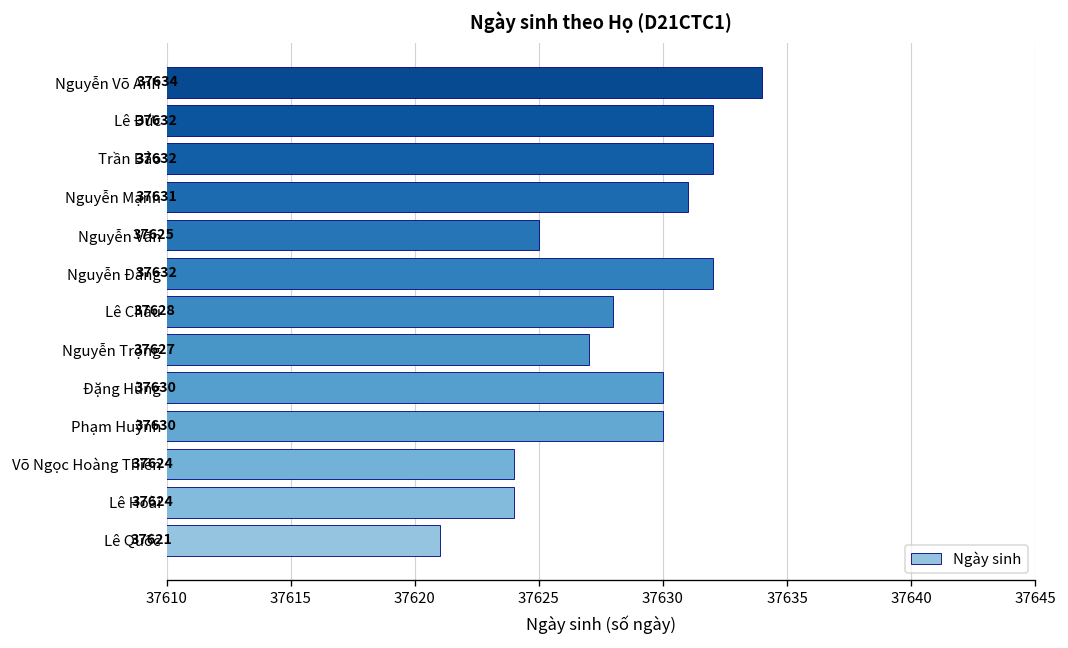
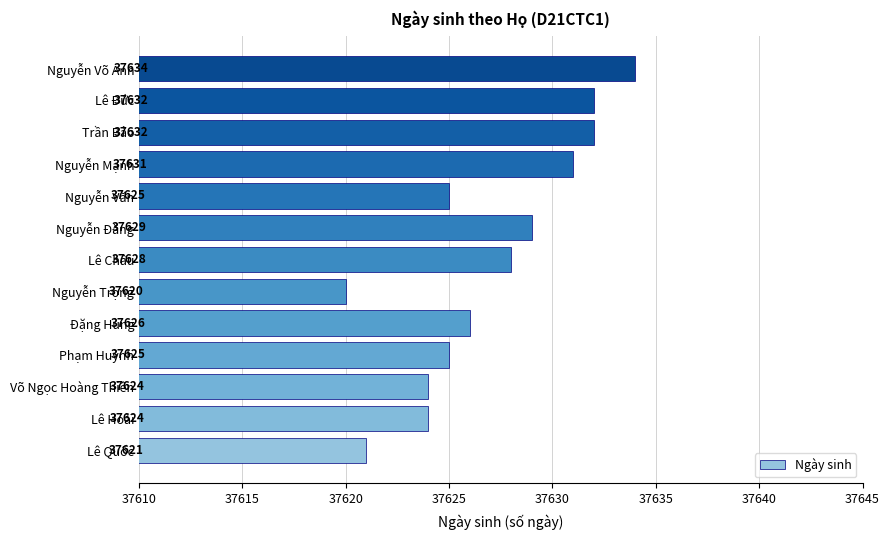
  {
    "Nguyễn Võ Anh": 37634,
    "Lê Đức": 37632,
    "Trần Bảo": 37632,
    "Nguyễn Mạnh": 37631,
    "Nguyễn Văn": 37625,
-   "Nguyễn Đăng": 37632,
+   "Nguyễn Đăng": 37629,
    "Lê Châu": 37628,
-   "Nguyễn Trọng": 37627,
-   "Đặng Hùng": 37630,
-   "Phạm Huỳnh": 37630,
+   "Nguyễn Trọng": 37620,
+   "Đặng Hùng": 37626,
+   "Phạm Huỳnh": 37625,
    "Võ Ngọc Hoàng Thiên": 37624,
    "Lê Hoài": 37624,
    "Lê Quốc": 37621
  }
